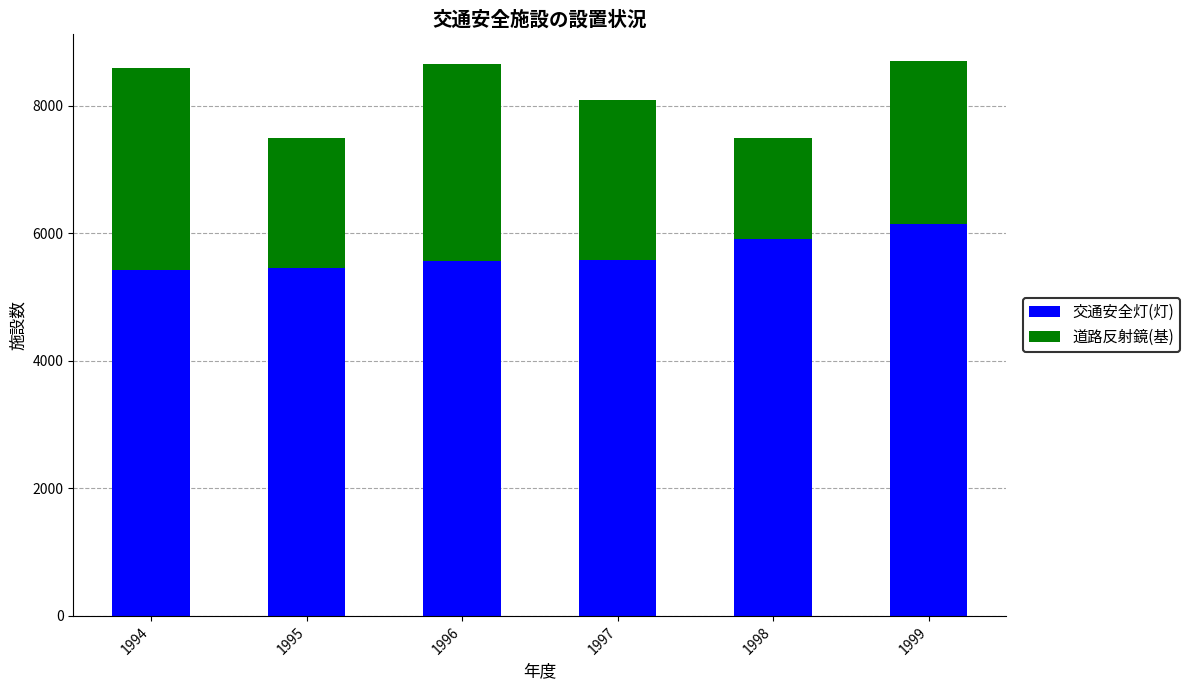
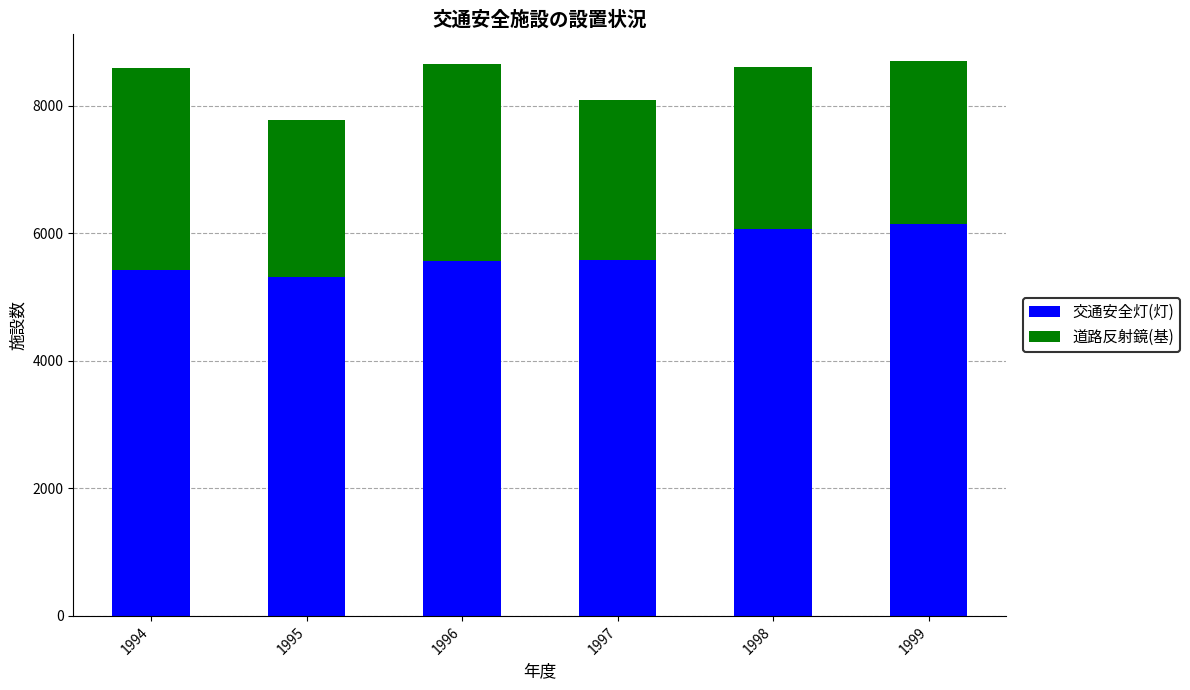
  {
    "交通安全灯(灯)": {
      "1994": 5400,
-     "1995": 5500,
+     "1995": 5300,
      "1996": 5600,
      "1997": 5600,
-     "1998": 5900,
+     "1998": 6100,
      "1999": 6100
    },
    "道路反射鏡(基)": {
      "1994": 3200,
-     "1995": 2000,
+     "1995": 2500,
      "1996": 3100,
      "1997": 2500,
-     "1998": 1600,
+     "1998": 2500,
      "1999": 2600
    }
  }
